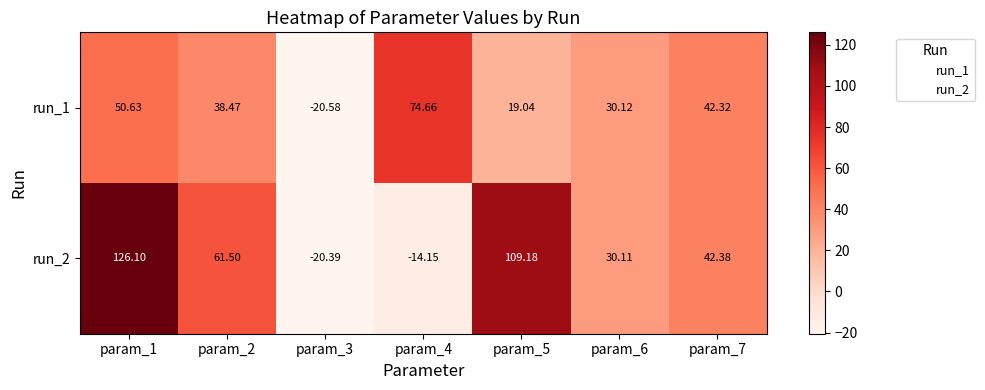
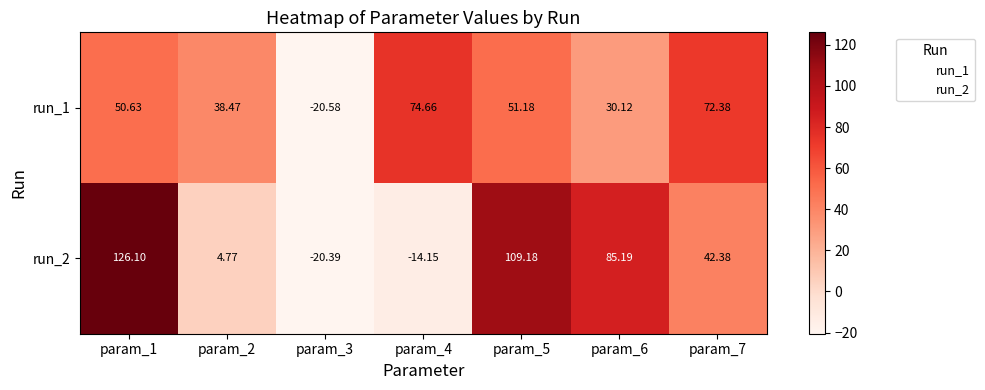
  {
    "run_1": {
      "param_1": 50.63,
      "param_2": 38.47,
      "param_3": -20.58,
      "param_4": 74.66,
-     "param_5": 19.04,
+     "param_5": 51.18,
      "param_6": 30.12,
-     "param_7": 42.32
+     "param_7": 72.38
    },
    "run_2": {
      "param_1": 126.10,
-     "param_2": 61.50,
+     "param_2": 4.77,
      "param_3": -20.39,
      "param_4": -14.15,
      "param_5": 109.18,
-     "param_6": 30.11,
+     "param_6": 85.19,
      "param_7": 42.38
    }
  }
